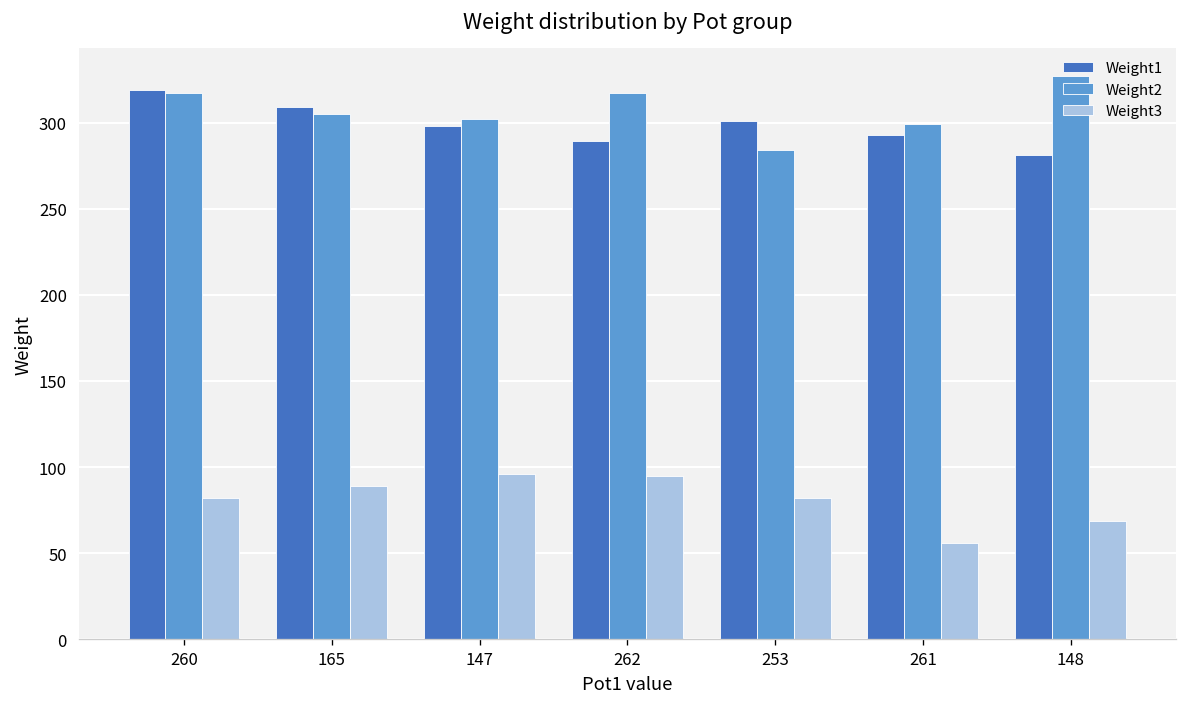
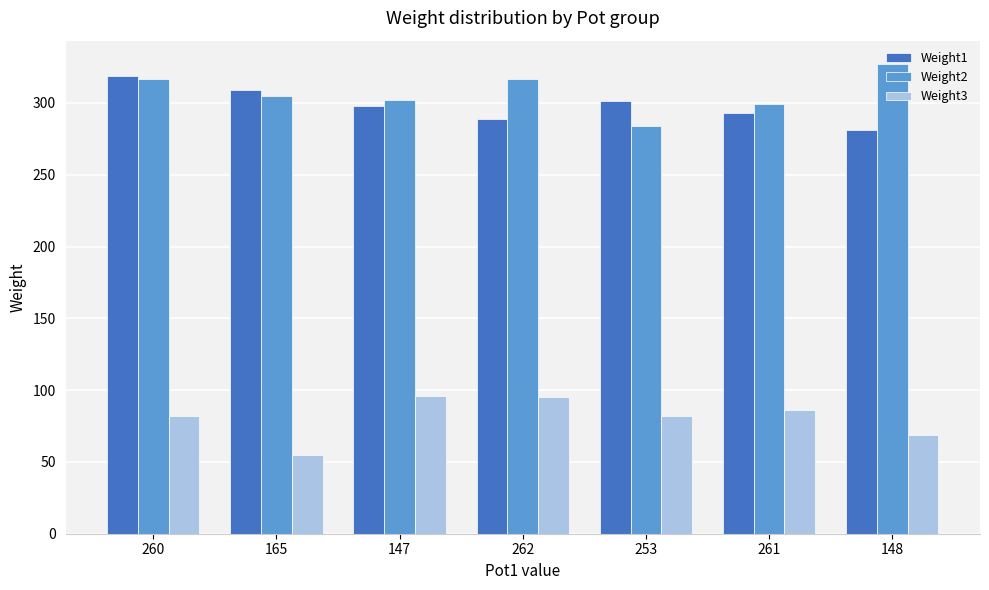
  {
    "Weight3": {
      "260": 82,
-     "165": 89,
+     "165": 55,
      "147": 96,
      "262": 95,
      "253": 82,
-     "261": 56,
+     "261": 86,
      "148": 69
    }
  }
